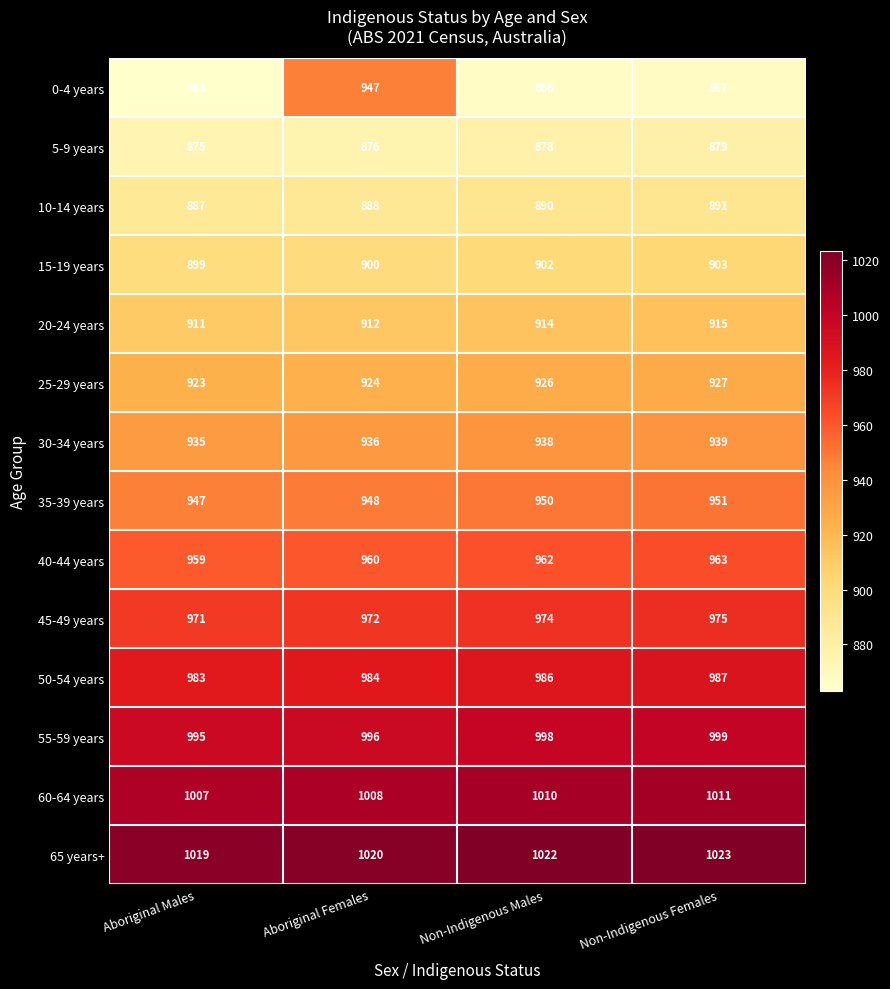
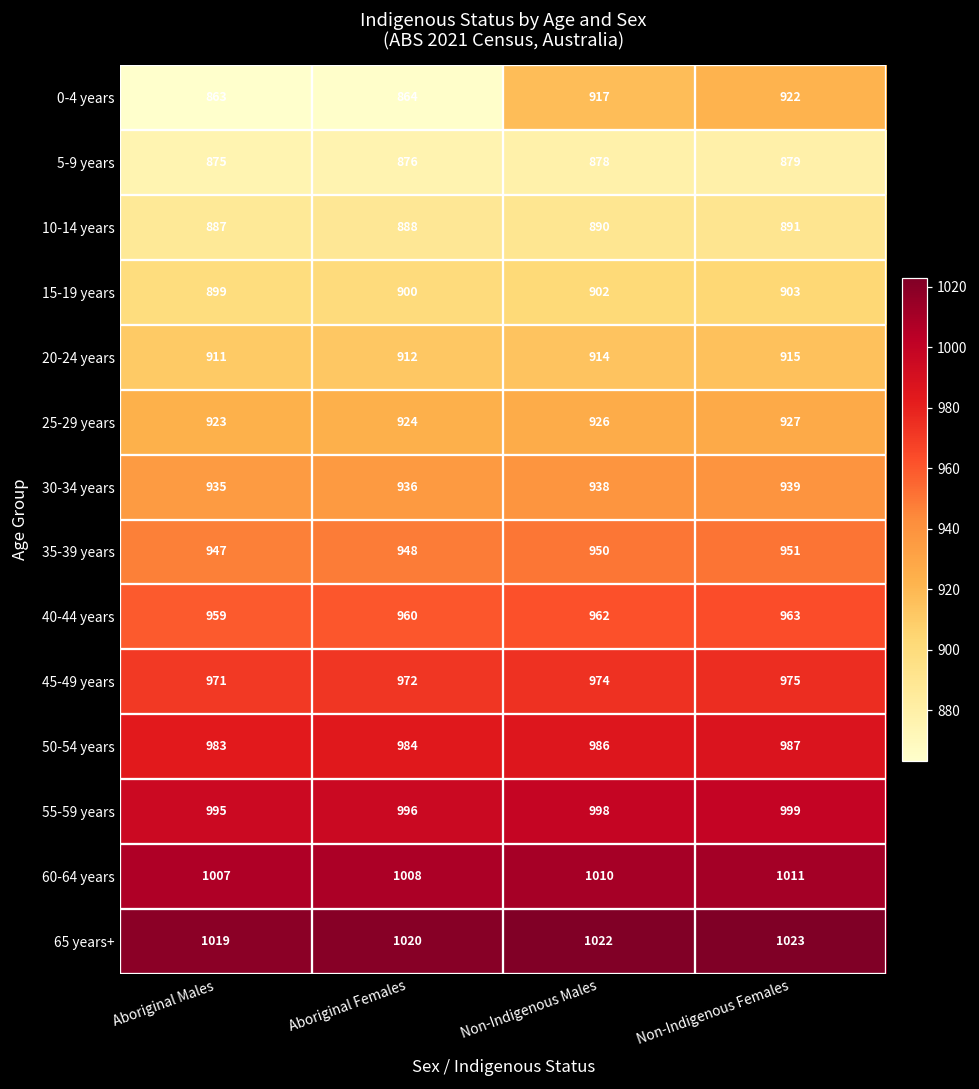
  {
    "0-4 years": {
      "Aboriginal Males": 863,
-     "Aboriginal Females": 947,
-     "Non-Indigenous Males": 866,
-     "Non-Indigenous Females": 867
+     "Aboriginal Females": 864,
+     "Non-Indigenous Males": 917,
+     "Non-Indigenous Females": 922
    },
    "5-9 years": {
      "Aboriginal Males": 875,
      "Aboriginal Females": 876,
      "Non-Indigenous Males": 878,
      "Non-Indigenous Females": 879
    },
    "10-14 years": {
      "Aboriginal Males": 887,
      "Aboriginal Females": 888,
      "Non-Indigenous Males": 890,
      "Non-Indigenous Females": 891
    },
    "15-19 years": {
      "Aboriginal Males": 899,
      "Aboriginal Females": 900,
      "Non-Indigenous Males": 902,
      "Non-Indigenous Females": 903
    },
    "20-24 years": {
      "Aboriginal Males": 911,
      "Aboriginal Females": 912,
      "Non-Indigenous Males": 914,
      "Non-Indigenous Females": 915
    },
    "25-29 years": {
      "Aboriginal Males": 923,
      "Aboriginal Females": 924,
      "Non-Indigenous Males": 926,
      "Non-Indigenous Females": 927
    },
    "30-34 years": {
      "Aboriginal Males": 935,
      "Aboriginal Females": 936,
      "Non-Indigenous Males": 938,
      "Non-Indigenous Females": 939
    },
    "35-39 years": {
      "Aboriginal Males": 947,
      "Aboriginal Females": 948,
      "Non-Indigenous Males": 950,
      "Non-Indigenous Females": 951
    },
    "40-44 years": {
      "Aboriginal Males": 959,
      "Aboriginal Females": 960,
      "Non-Indigenous Males": 962,
      "Non-Indigenous Females": 963
    },
    "45-49 years": {
      "Aboriginal Males": 971,
      "Aboriginal Females": 972,
      "Non-Indigenous Males": 974,
      "Non-Indigenous Females": 975
    },
    "50-54 years": {
      "Aboriginal Males": 983,
      "Aboriginal Females": 984,
      "Non-Indigenous Males": 986,
      "Non-Indigenous Females": 987
    },
    "55-59 years": {
      "Aboriginal Males": 995,
      "Aboriginal Females": 996,
      "Non-Indigenous Males": 998,
      "Non-Indigenous Females": 999
    },
    "60-64 years": {
      "Aboriginal Males": 1007,
      "Aboriginal Females": 1008,
      "Non-Indigenous Males": 1010,
      "Non-Indigenous Females": 1011
    },
    "65 years+": {
      "Aboriginal Males": 1019,
      "Aboriginal Females": 1020,
      "Non-Indigenous Males": 1022,
      "Non-Indigenous Females": 1023
    }
  }
